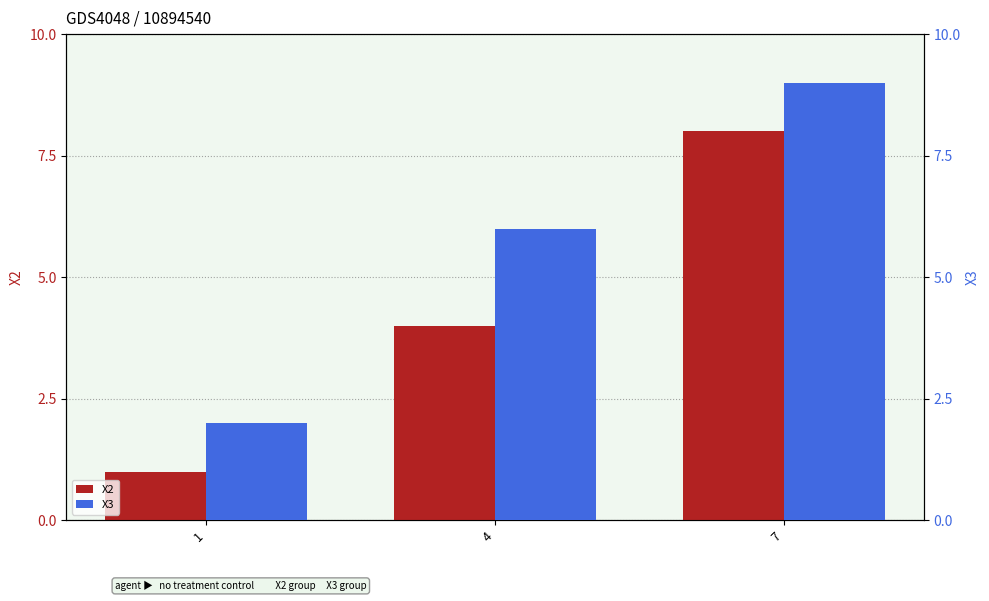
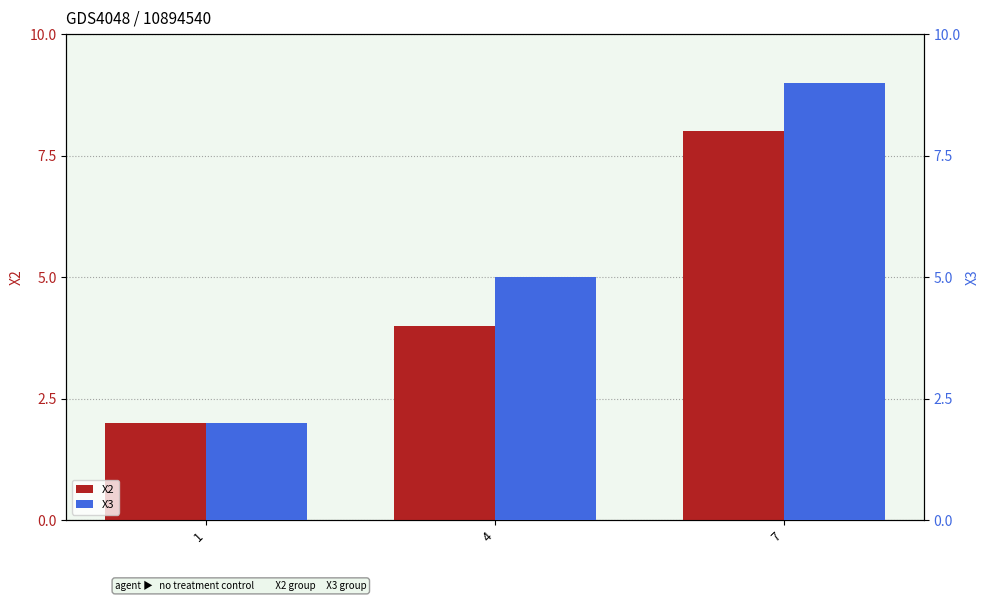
  {
    "X2": {
-     "1": 1,
+     "1": 2,
      "4": 4,
      "7": 8
    },
    "X3": {
      "1": 2,
-     "4": 6,
+     "4": 5,
      "7": 9
    }
  }
